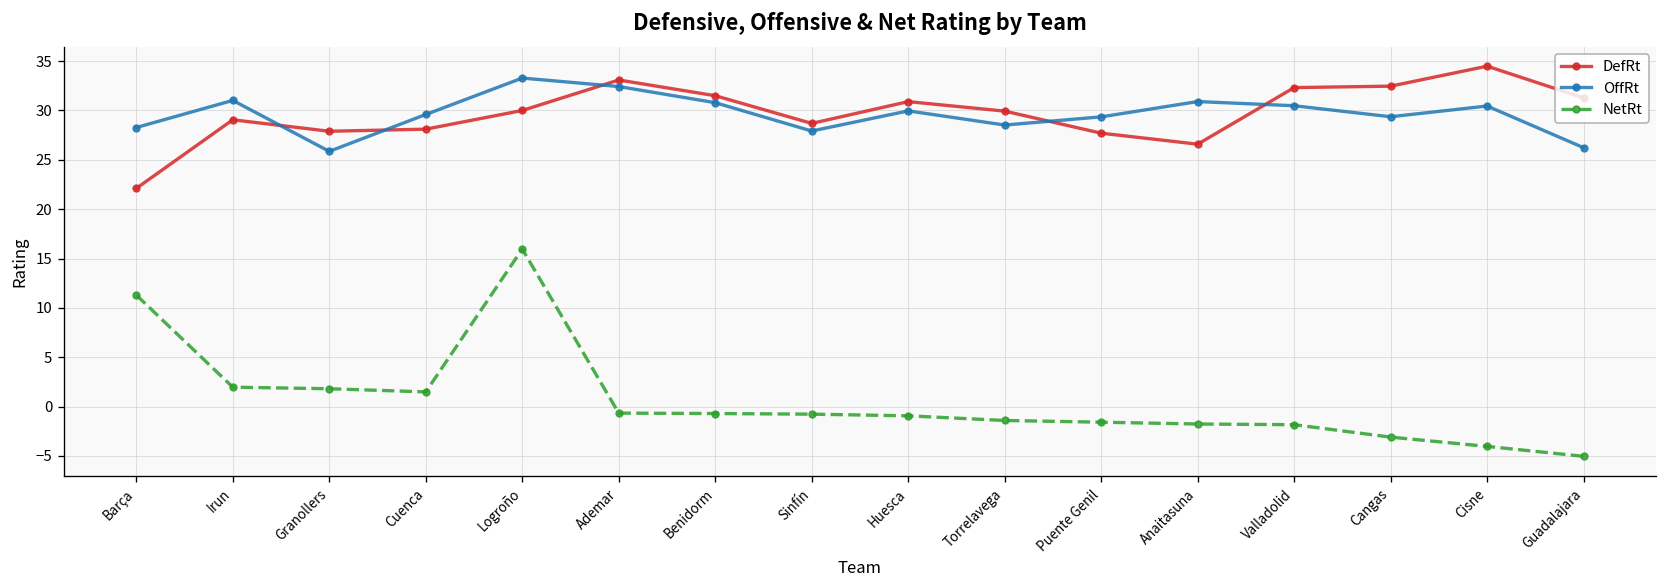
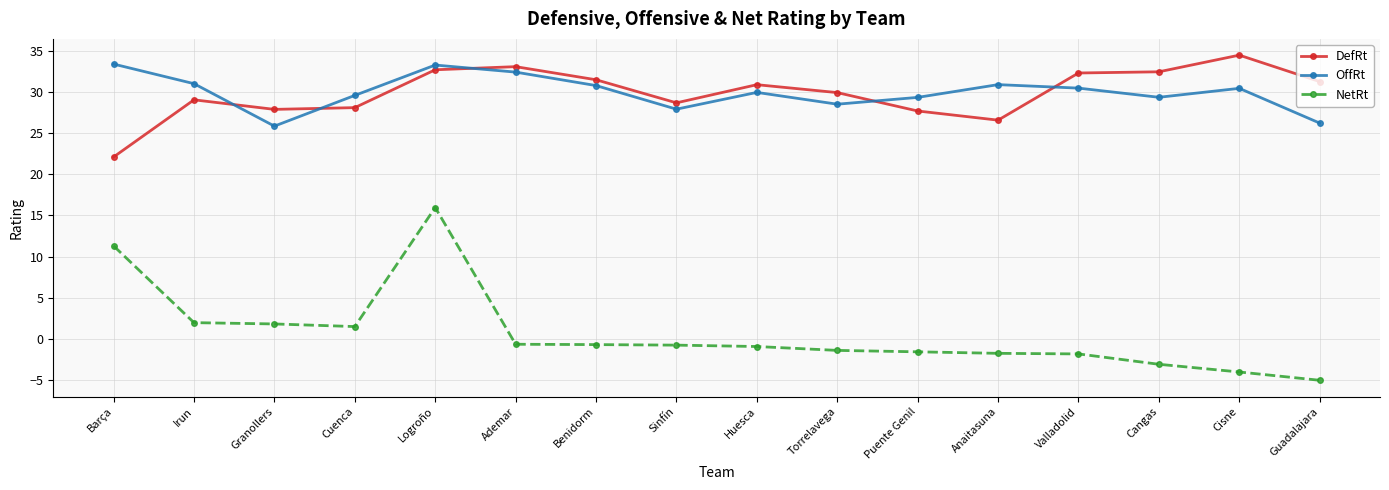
  {
    "DefRt": {
      "Barça": 22,
      "Irun": 29,
      "Granollers": 28,
      "Cuenca": 28,
-     "Logroño": 30,
+     "Logroño": 33,
      "Ademar": 33,
      "Benidorm": 31,
      "Sinfín": 29,
      "Huesca": 31,
      "Torrelavega": 30,
      "Puente Genil": 28,
      "Anaitasuna": 27,
      "Valladolid": 32,
      "Cangas": 32,
      "Cisne": 34
    },
    "OffRt": {
-     "Barça": 28,
+     "Barça": 33,
      "Irun": 31,
      "Granollers": 26,
      "Cuenca": 30,
      "Logroño": 33,
      "Ademar": 32,
      "Benidorm": 31,
      "Sinfín": 28,
      "Huesca": 30,
      "Torrelavega": 29,
      "Puente Genil": 29,
      "Anaitasuna": 31,
      "Valladolid": 30,
      "Cangas": 29,
      "Cisne": 30,
      "Guadalajara": 26
    },
    "NetRt": {
      "Barça": 11,
      "Irun": 2,
      "Granollers": 2,
      "Cuenca": 1,
      "Logroño": 16,
      "Ademar": -1,
      "Benidorm": -1,
      "Sinfín": -1,
      "Huesca": -1,
      "Torrelavega": -1,
      "Puente Genil": -2,
      "Anaitasuna": -2,
      "Valladolid": -2,
      "Cangas": -3,
      "Cisne": -4,
      "Guadalajara": -5
    }
  }
